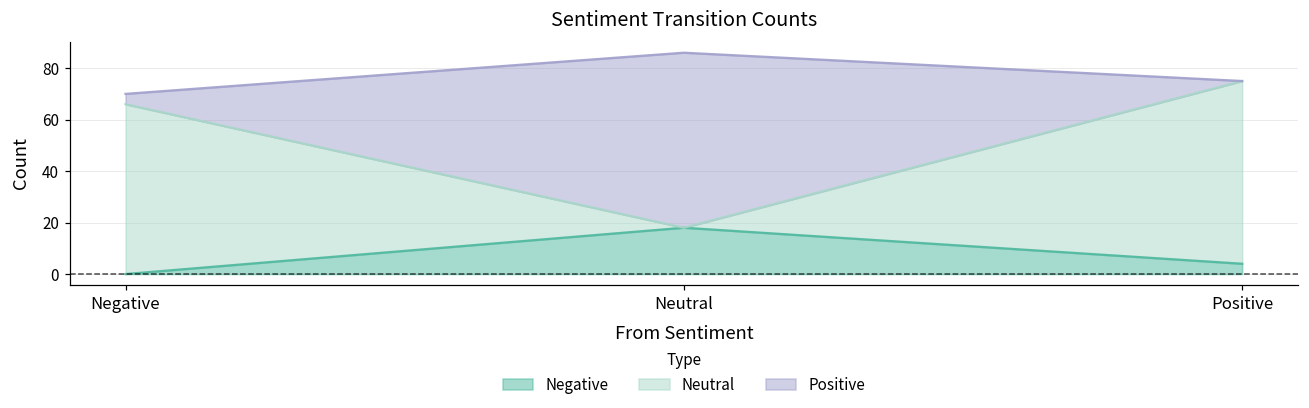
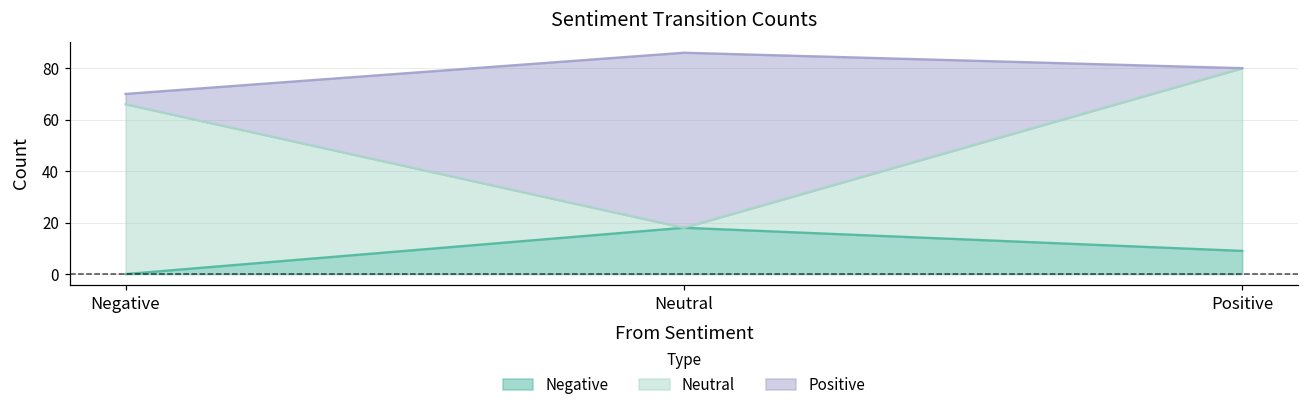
  {
    "Negative": {
      "Negative": 0,
-     "Positive": 4
+     "Positive": 9
    }
  }
